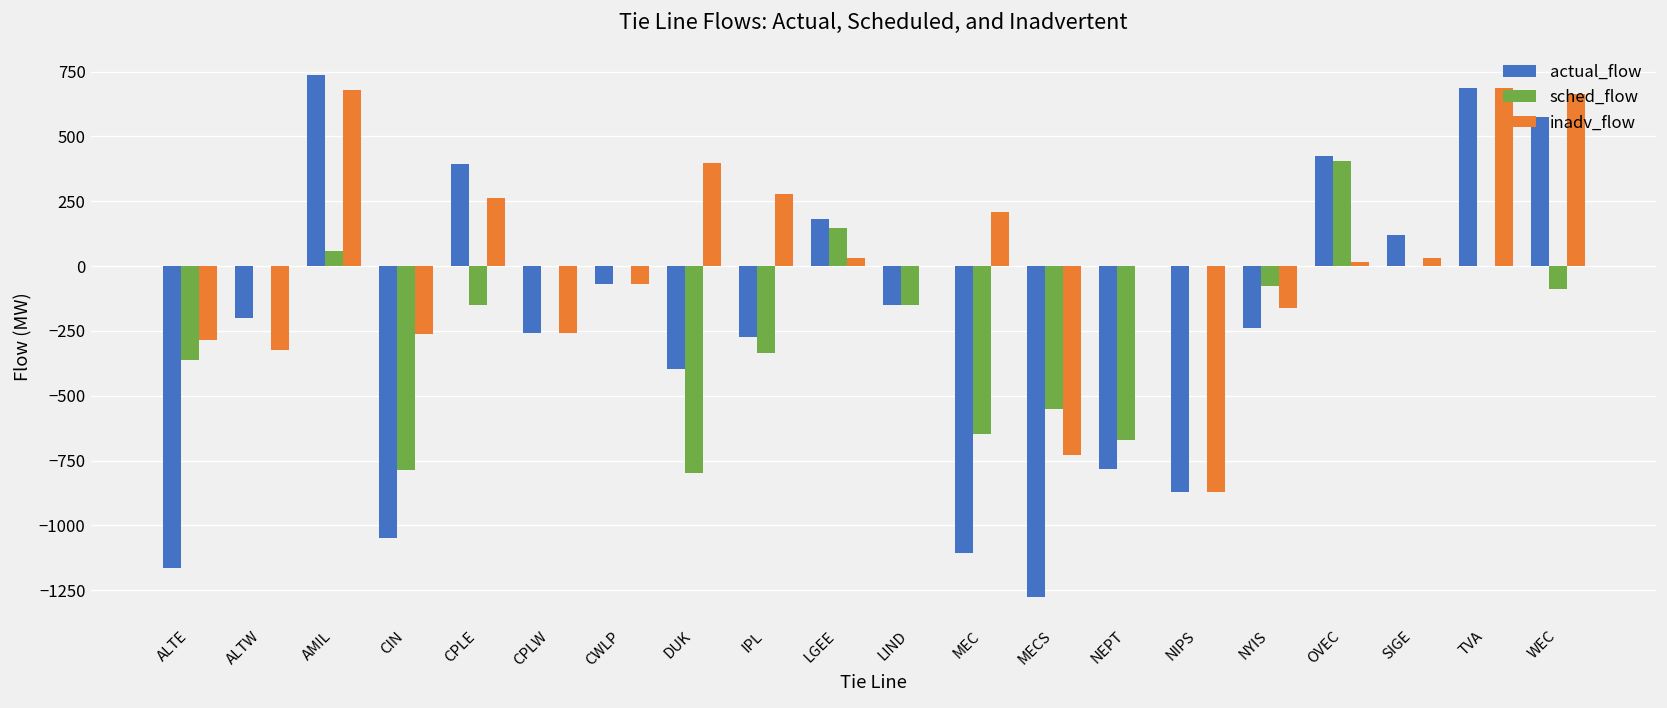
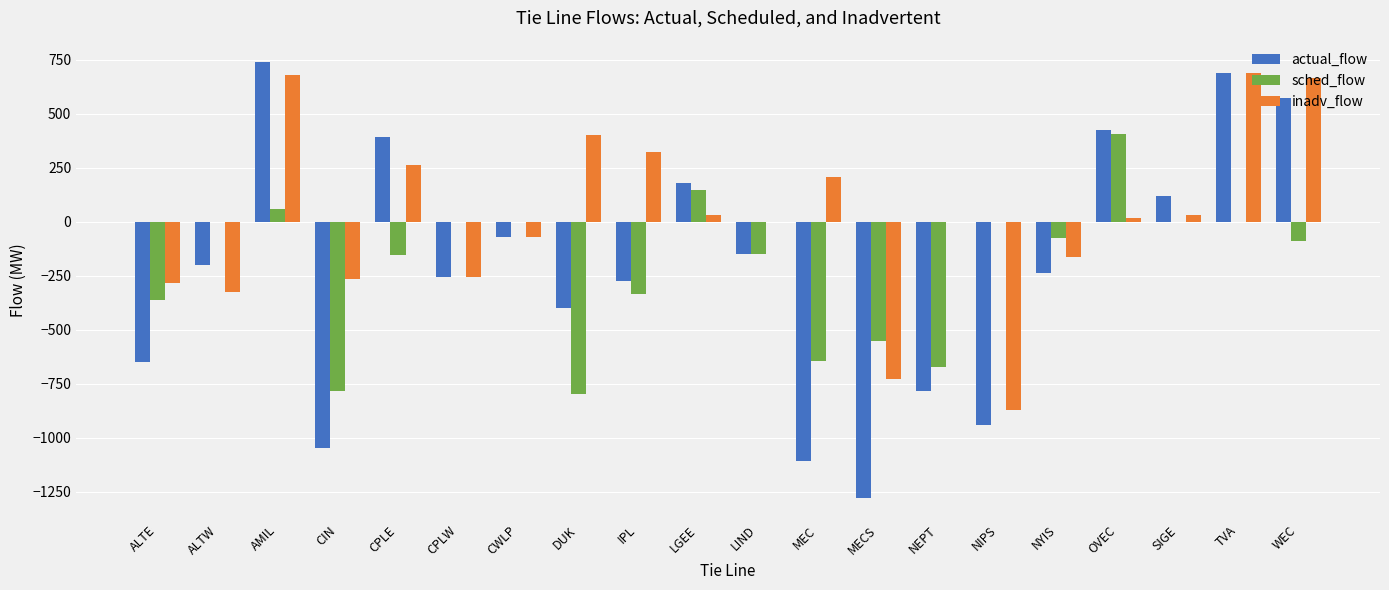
  {
    "actual_flow": {
-     "ALTE": -1160,
+     "ALTE": -650,
      "ALTW": -200,
      "AMIL": 740,
      "CIN": -1050,
      "CPLE": 390,
      "CPLW": -260,
      "CWLP": -70,
      "DUK": -400,
      "IPL": -270,
      "LGEE": 180,
      "LIND": -150,
      "MEC": -1110,
      "MECS": -1280,
      "NEPT": -780,
-     "NIPS": -870,
+     "NIPS": -940,
      "NYIS": -240,
      "OVEC": 420,
      "SIGE": 120,
      "TVA": 690,
      "WEC": 570
    },
    "sched_flow": {
      "ALTE": -360,
      "ALTW": 0,
      "AMIL": 60,
      "CIN": -790,
      "CPLE": -150,
      "CPLW": 0,
      "CWLP": 0,
      "DUK": -800,
      "IPL": -340,
      "LGEE": 150,
      "LIND": -150,
      "MEC": -650,
      "MECS": -550,
      "NEPT": -670,
      "NIPS": 0,
      "NYIS": -80,
      "OVEC": 410,
      "SIGE": 0,
      "TVA": 0,
      "WEC": -90
    },
    "inadv_flow": {
      "ALTE": -290,
      "ALTW": -320,
      "AMIL": 680,
      "CIN": -260,
      "CPLE": 260,
      "CPLW": -260,
      "CWLP": -70,
      "DUK": 400,
-     "IPL": 280,
+     "IPL": 320,
      "LGEE": 30,
      "LIND": 0,
      "MEC": 210,
      "MECS": -730,
      "NEPT": 0,
      "NIPS": -870,
      "NYIS": -160,
      "OVEC": 20,
      "SIGE": 30,
      "TVA": 690,
      "WEC": 660
    }
  }
